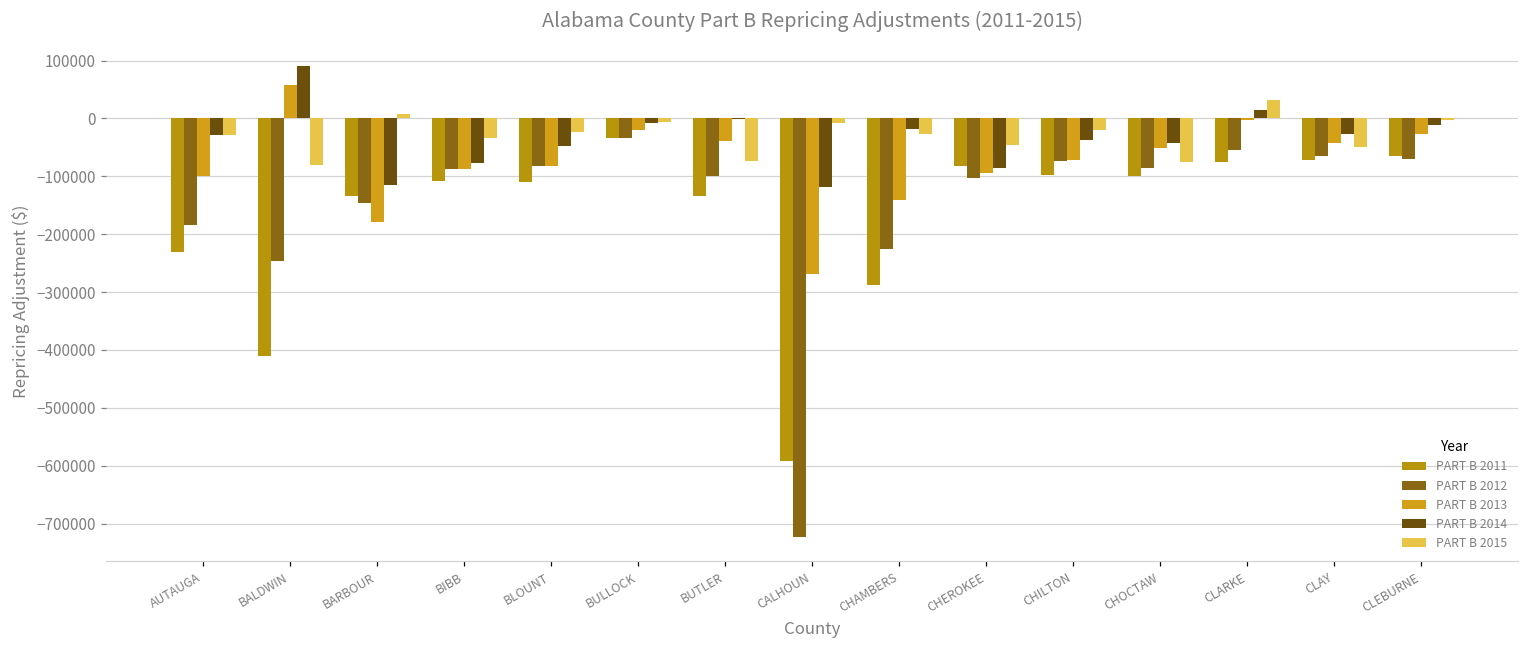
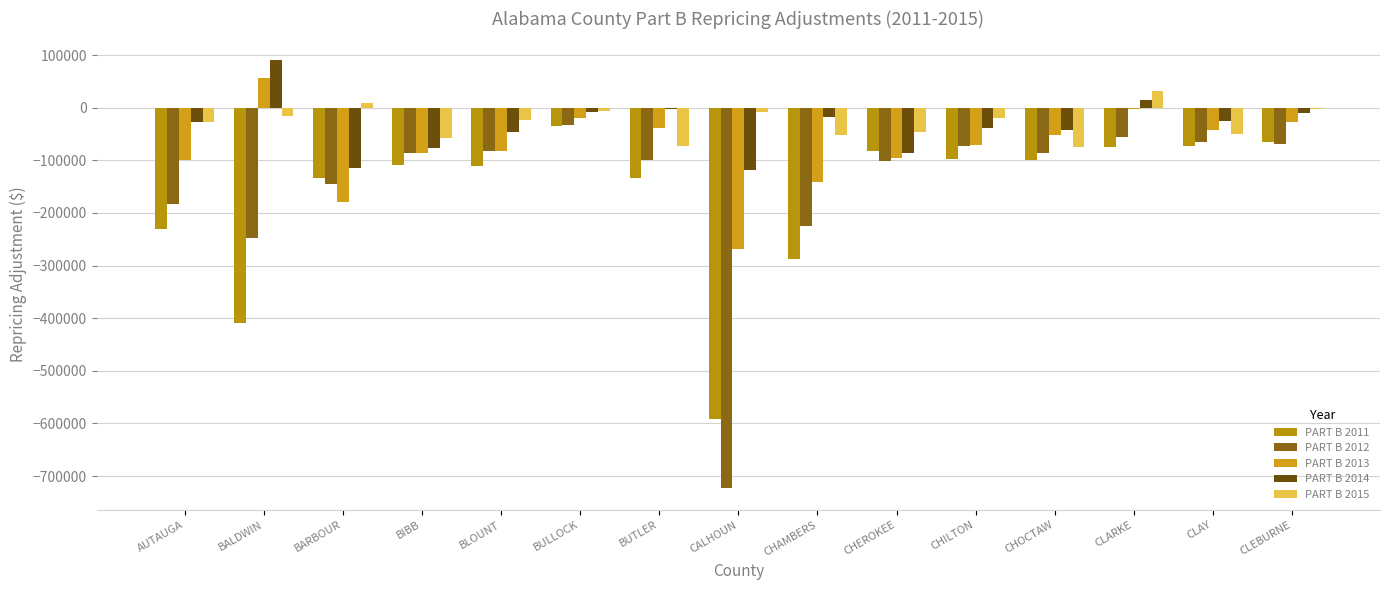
  {
    "PART B 2015": {
      "AUTAUGA": -30000,
-     "BALDWIN": -80000,
+     "BALDWIN": -20000,
      "BARBOUR": 10000,
-     "BIBB": -30000,
+     "BIBB": -60000,
      "BLOUNT": -20000,
      "BULLOCK": -10000,
      "BUTLER": -70000,
      "CALHOUN": -10000,
-     "CHAMBERS": -30000,
+     "CHAMBERS": -50000,
      "CHEROKEE": -50000,
      "CHILTON": -20000,
      "CHOCTAW": -80000,
      "CLARKE": 30000,
      "CLAY": -50000
    }
  }
